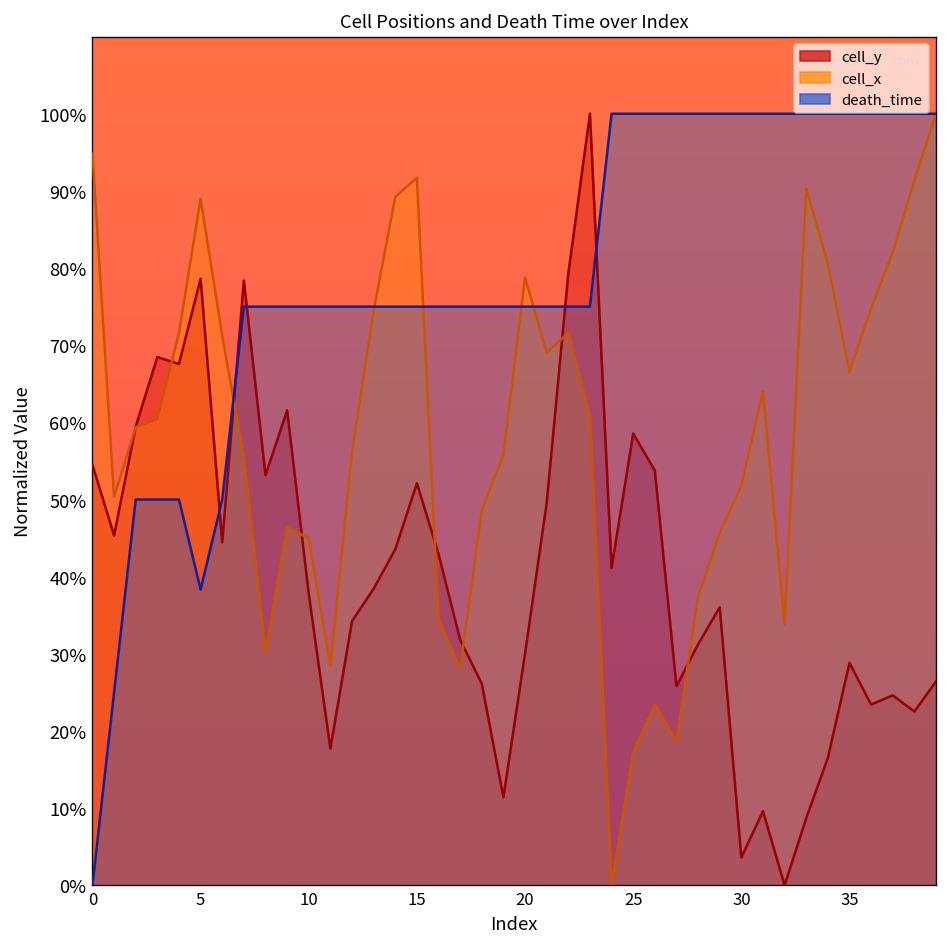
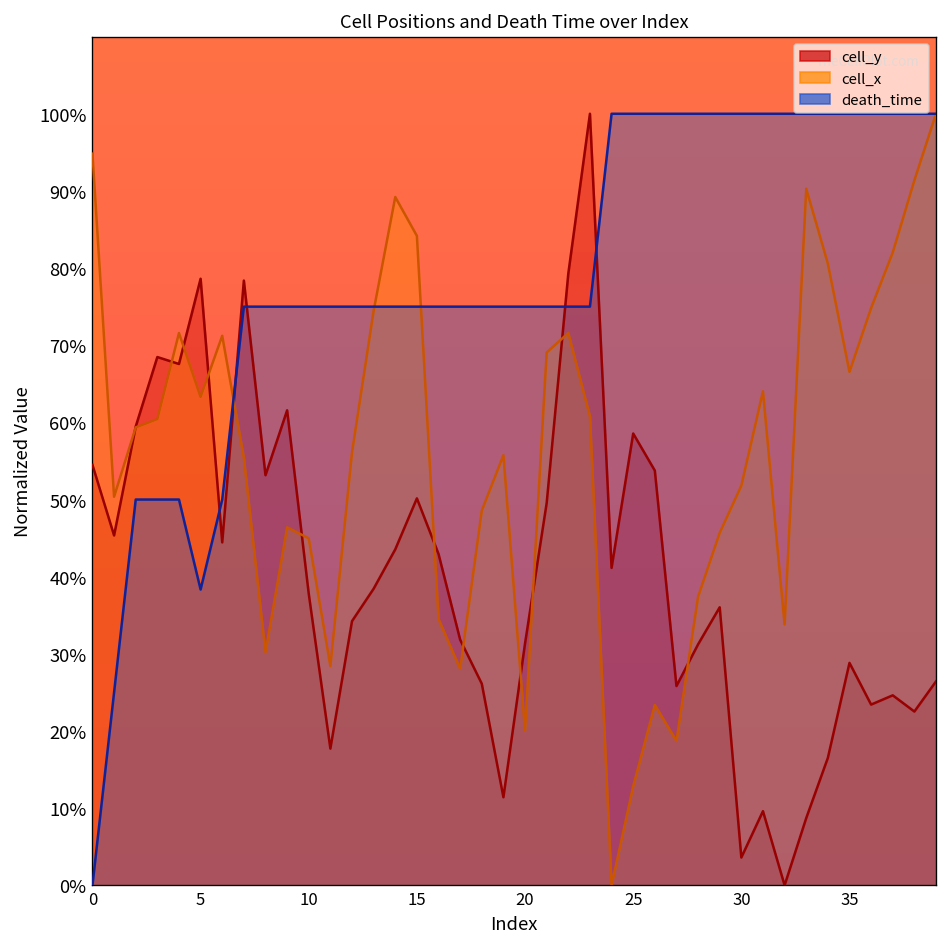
  {
    "cell_y": {
      "0": "54%",
      "5": "79%",
      "10": "38%",
-     "15": "52%",
-     "20": "30%",
+     "15": "50%",
+     "20": "31%",
      "25": "59%",
      "30": "4%",
      "35": "29%"
    },
    "cell_x": {
      "0": "95%",
-     "5": "89%",
+     "5": "63%",
      "10": "45%",
-     "15": "92%",
-     "20": "79%",
-     "25": "17%",
+     "15": "84%",
+     "20": "20%",
+     "25": "13%",
      "30": "52%",
      "35": "67%"
    },
    "death_time": {
      "0": "0%",
      "5": "38%",
      "10": "75%",
      "15": "75%",
      "20": "75%",
      "25": "100%",
      "30": "100%"
    }
  }
